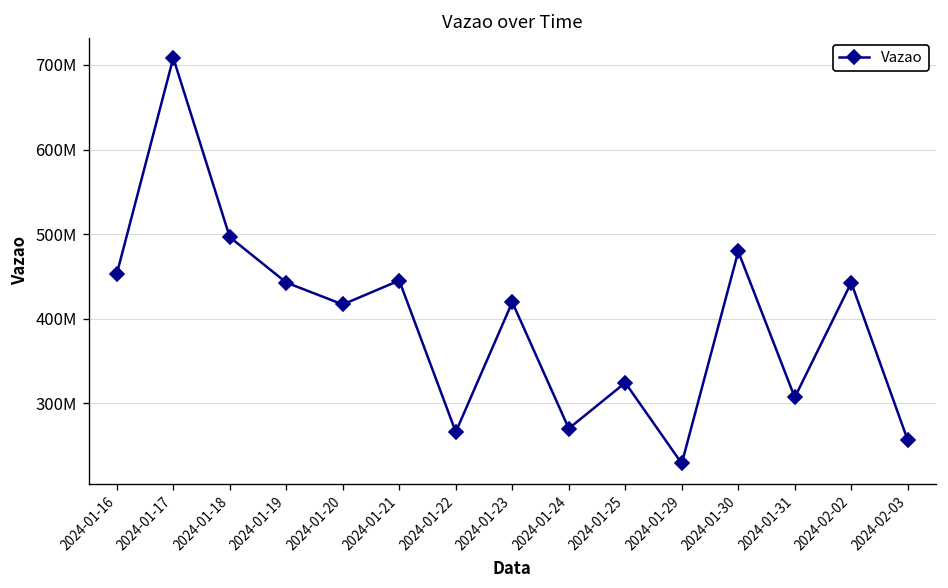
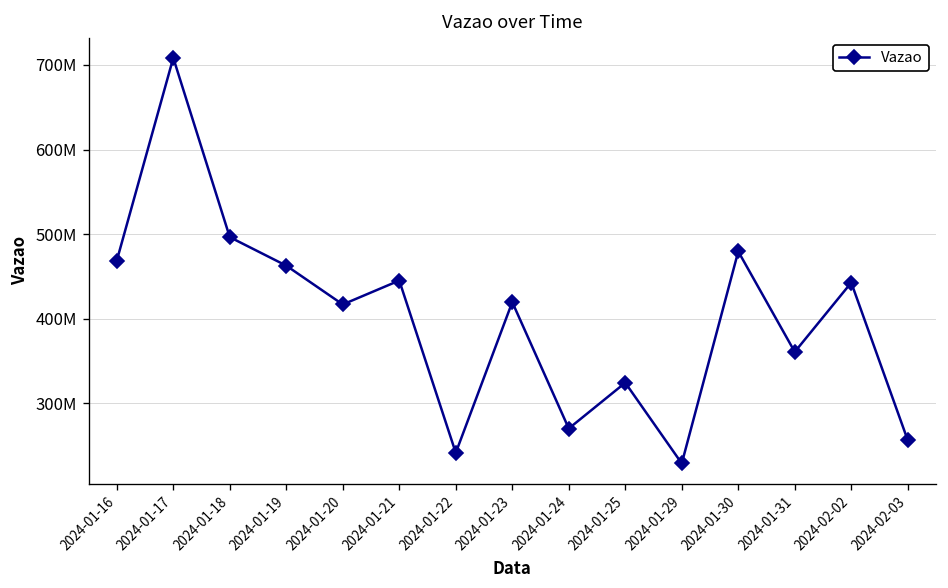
  {
-   "2024-01-16": 450000000,
+   "2024-01-16": 470000000,
    "2024-01-17": 710000000,
    "2024-01-18": 500000000,
-   "2024-01-19": 440000000,
+   "2024-01-19": 460000000,
    "2024-01-20": 420000000,
    "2024-01-21": 450000000,
-   "2024-01-22": 270000000,
+   "2024-01-22": 240000000,
    "2024-01-23": 420000000,
    "2024-01-24": 270000000,
    "2024-01-25": 320000000,
    "2024-01-29": 230000000,
    "2024-01-30": 480000000,
-   "2024-01-31": 310000000,
+   "2024-01-31": 360000000,
    "2024-02-02": 440000000,
    "2024-02-03": 260000000
  }
